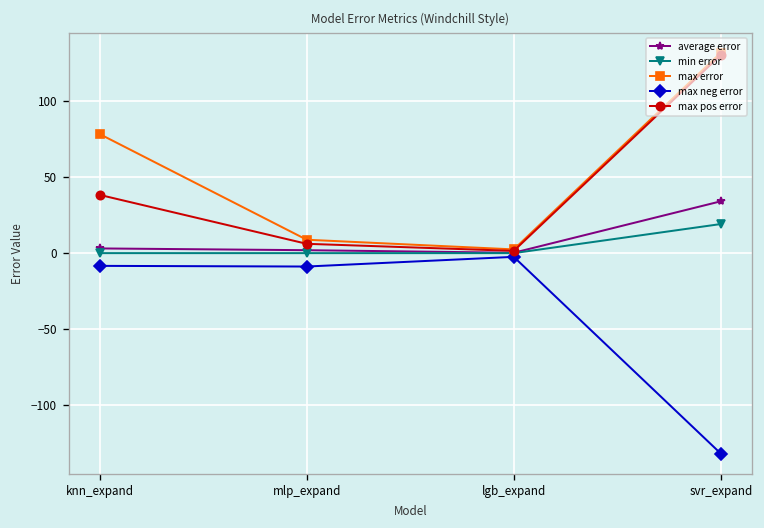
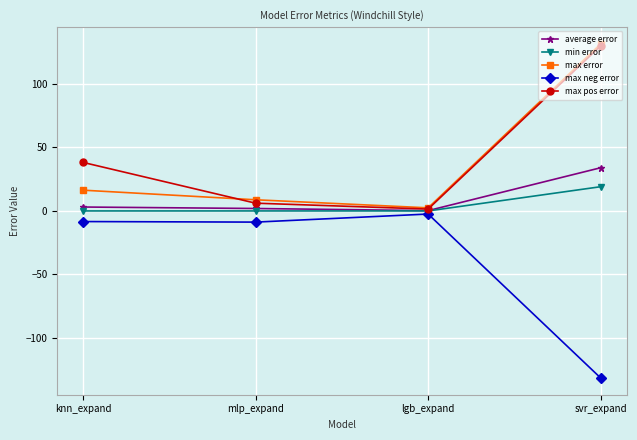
  {
    "average error": {
      "knn_expand": 3,
      "svr_expand": 34
    },
    "min error": {
      "knn_expand": 0,
      "svr_expand": 19
    },
    "max error": {
-     "knn_expand": 78,
+     "knn_expand": 16,
      "mlp_expand": 9
    },
    "max neg error": {
      "knn_expand": -8,
      "mlp_expand": -9,
      "lgb_expand": -2,
      "svr_expand": -132
    },
    "max pos error": {
      "knn_expand": 38,
      "mlp_expand": 6
    }
  }
